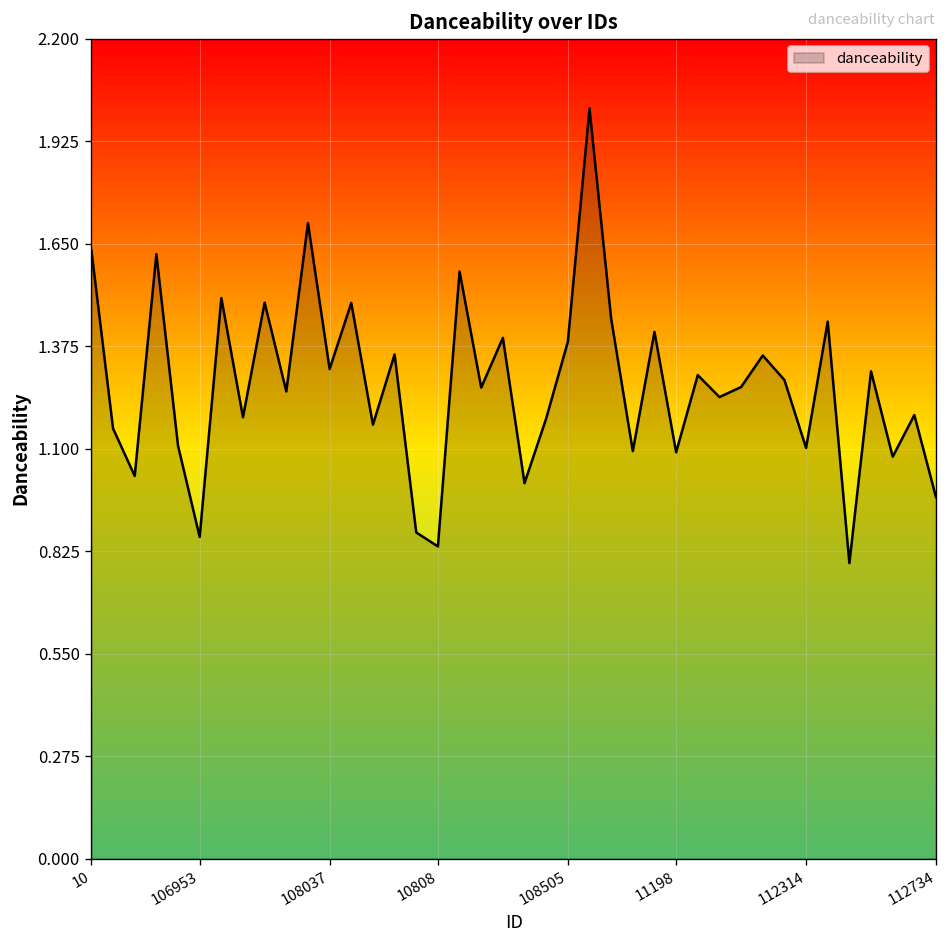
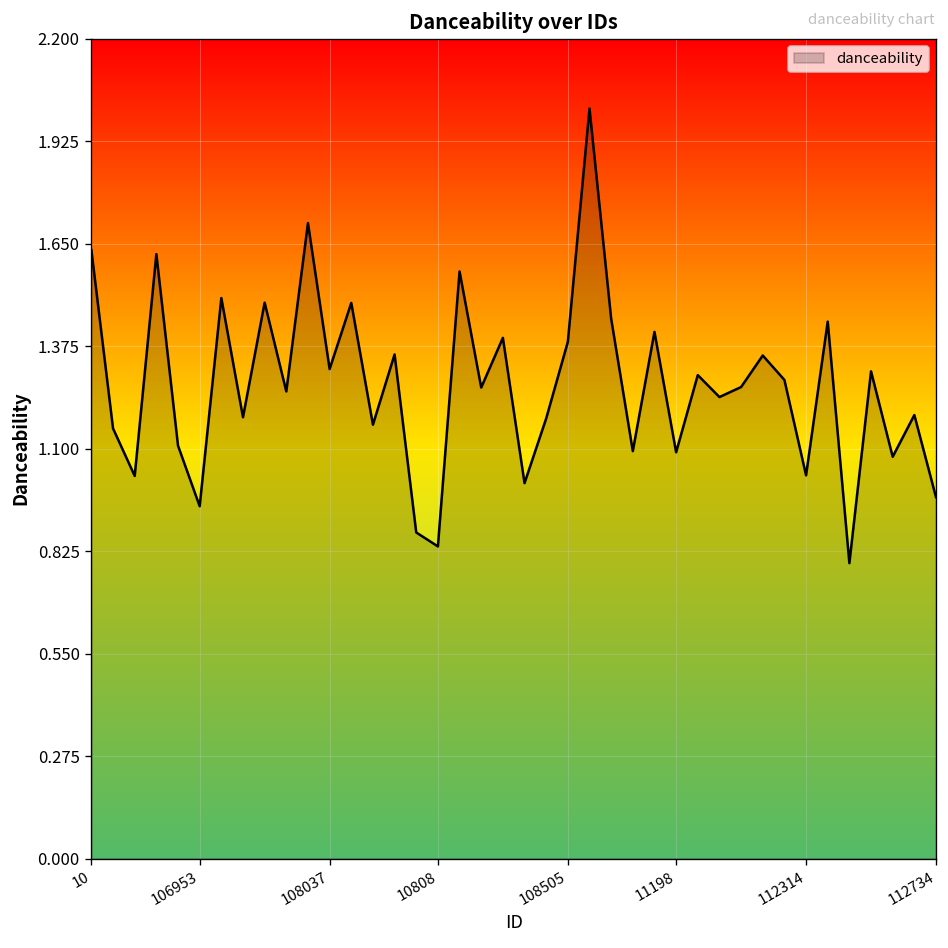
  {
    "10": 1.63,
-   "106953": 0.86,
+   "106953": 0.95,
    "108037": 1.31,
    "10808": 0.84,
    "108505": 1.39,
    "11198": 1.09,
-   "112314": 1.10,
+   "112314": 1.03,
    "112734": 0.97
  }
